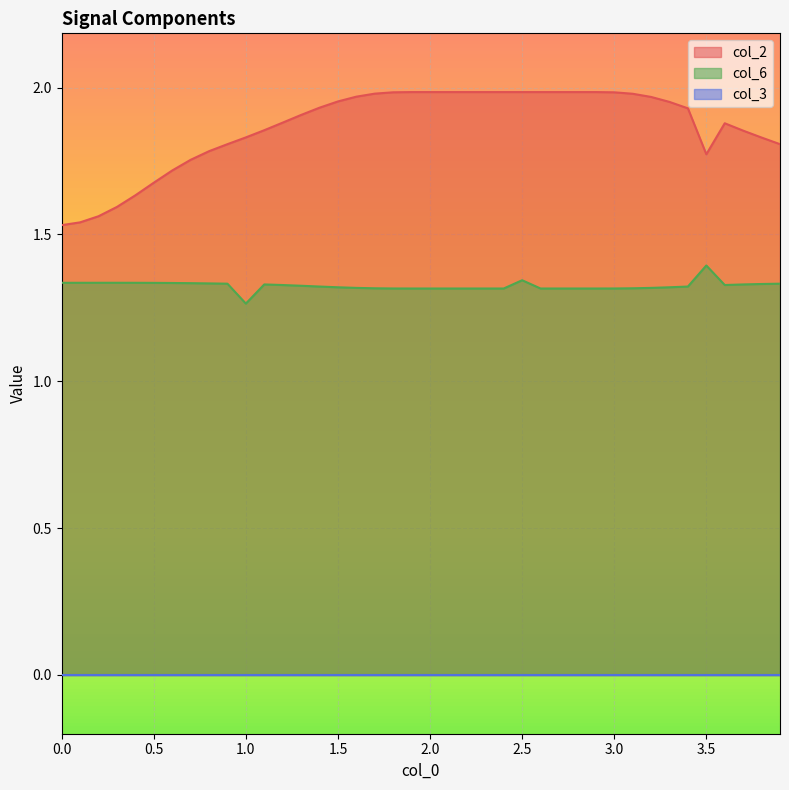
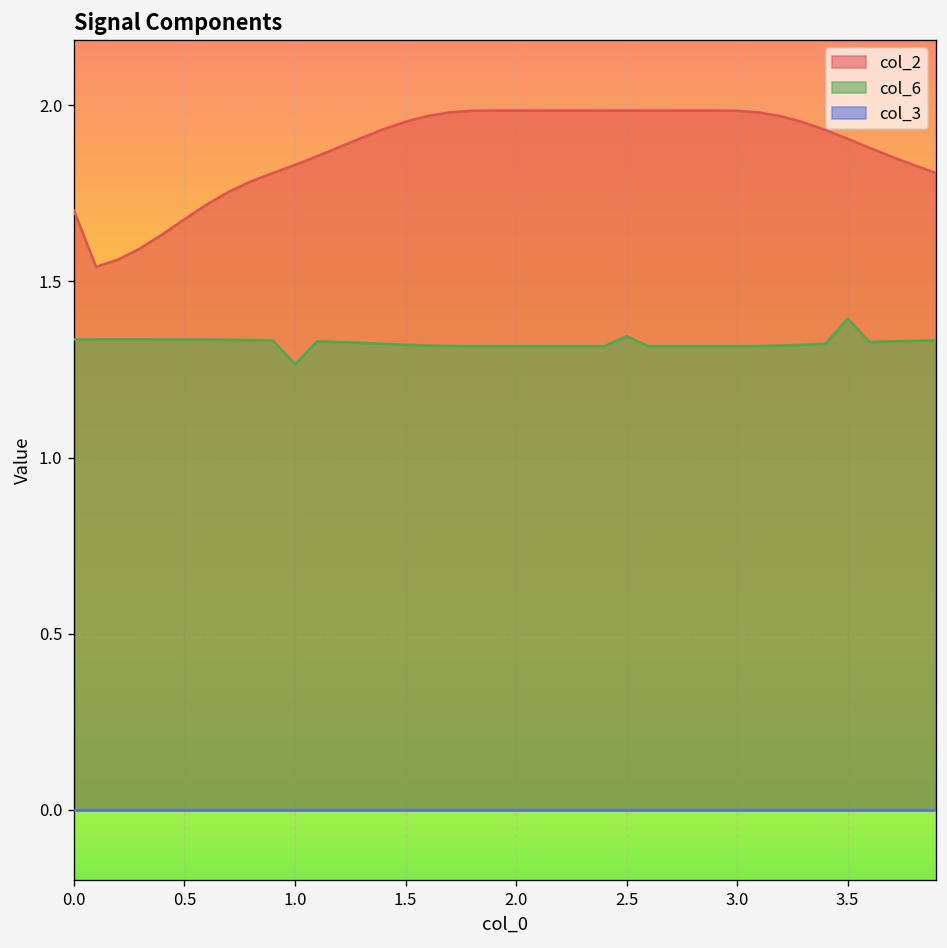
  {
    "col_2": {
-     "0.0": 1.53,
+     "0.0": 1.70,
      "0.5": 1.68,
      "1.0": 1.83,
      "1.5": 1.95,
      "2.0": 1.98,
      "2.5": 1.98,
      "3.0": 1.98,
-     "3.5": 1.77
+     "3.5": 1.90
    },
    "col_6": {
      "0.0": 1.34,
      "0.5": 1.34,
      "1.0": 1.26,
      "1.5": 1.32,
      "2.0": 1.32,
      "2.5": 1.34,
      "3.0": 1.32,
      "3.5": 1.39
    },
    "col_3": {
      "0.0": 0.00,
      "0.5": 0.00,
      "1.0": 0.00,
      "1.5": 0.00,
      "2.0": 0.00,
      "2.5": 0.00,
      "3.0": 0.00,
      "3.5": 0.00
    }
  }
